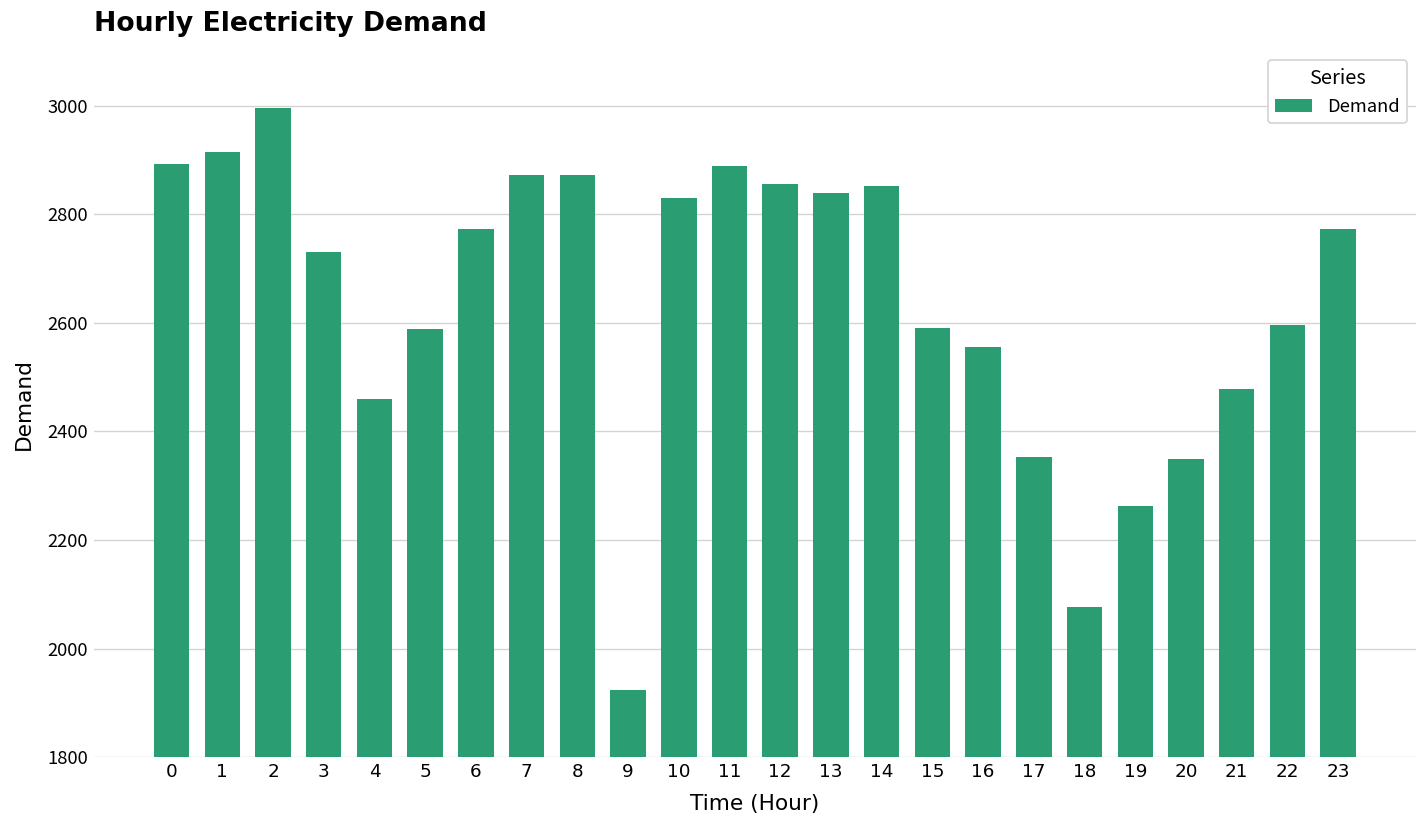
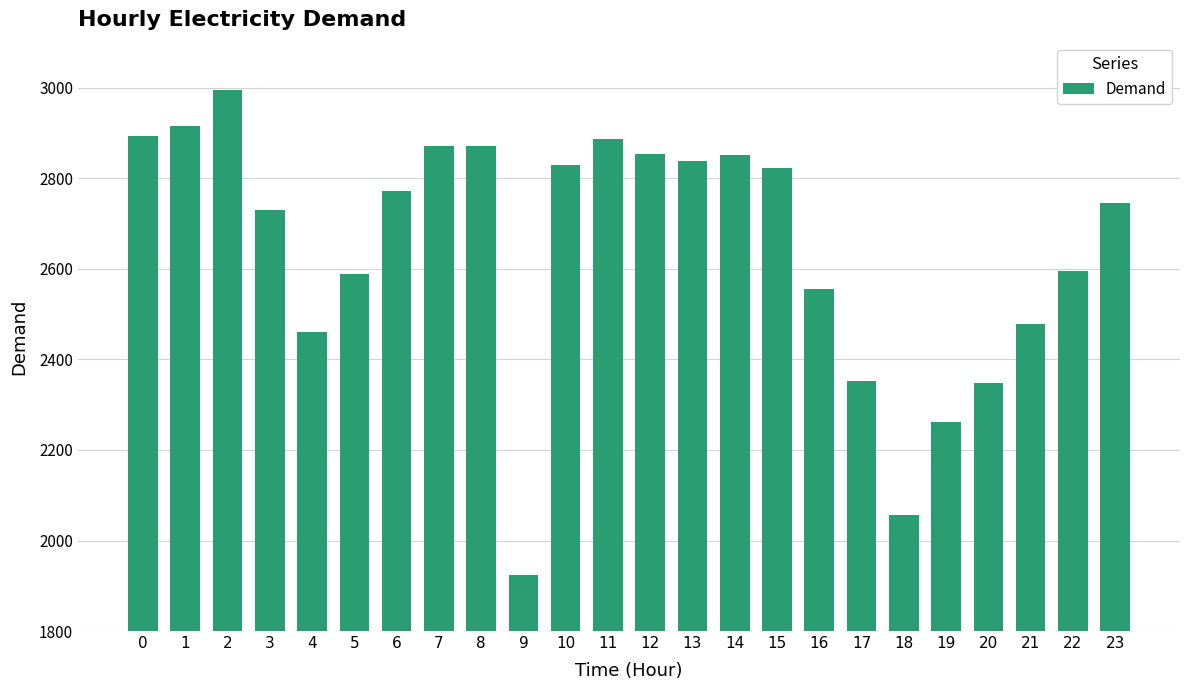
  {
    "0": 2890,
    "1": 2920,
    "2": 3000,
    "3": 2730,
    "4": 2460,
    "5": 2590,
    "6": 2770,
    "7": 2870,
    "8": 2870,
    "9": 1920,
    "10": 2830,
    "11": 2890,
    "12": 2860,
    "13": 2840,
    "14": 2850,
-   "15": 2590,
+   "15": 2820,
    "16": 2560,
    "17": 2350,
-   "18": 2080,
+   "18": 2060,
    "19": 2260,
    "20": 2350,
    "21": 2480,
    "22": 2600,
-   "23": 2770
+   "23": 2750
  }
